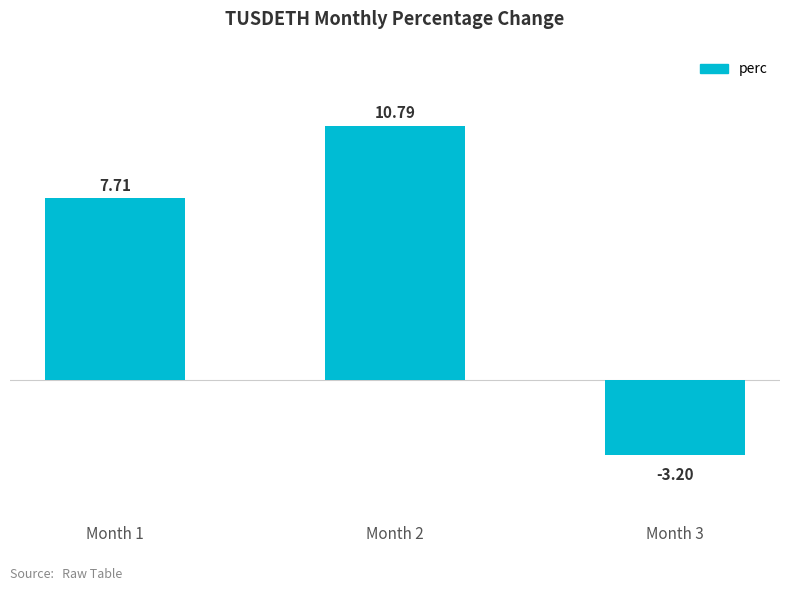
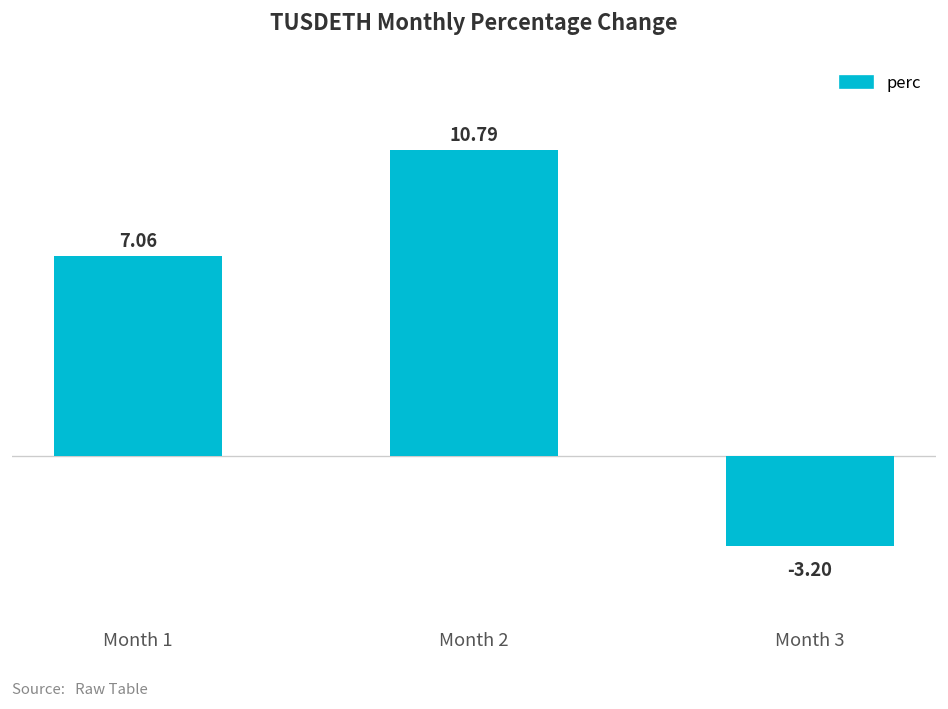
  {
-   "Month 1": 7.71,
+   "Month 1": 7.06,
    "Month 2": 10.79,
    "Month 3": -3.20
  }
